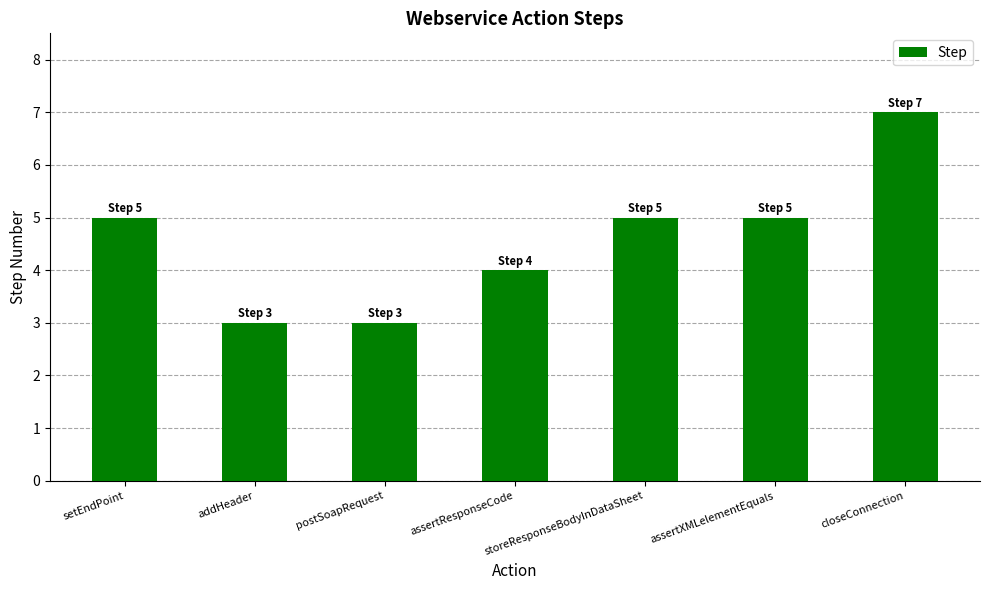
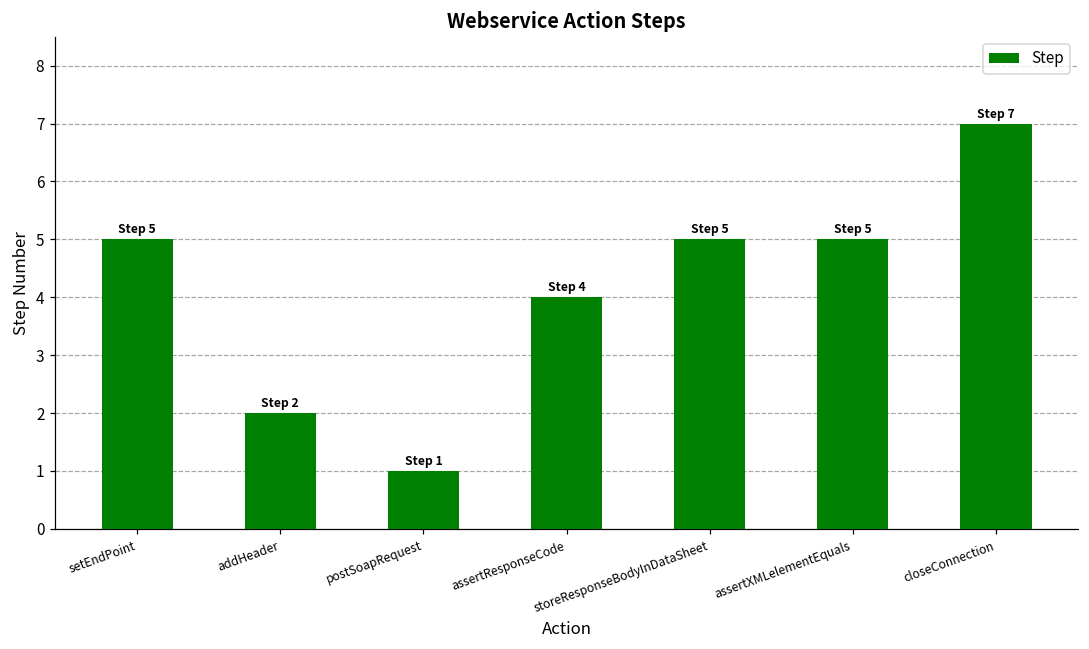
  {
    "setEndPoint": 5,
-   "addHeader": 3,
-   "postSoapRequest": 3,
+   "addHeader": 2,
+   "postSoapRequest": 1,
    "assertResponseCode": 4,
    "storeResponseBodyInDataSheet": 5,
    "assertXMLelementEquals": 5,
    "closeConnection": 7
  }
